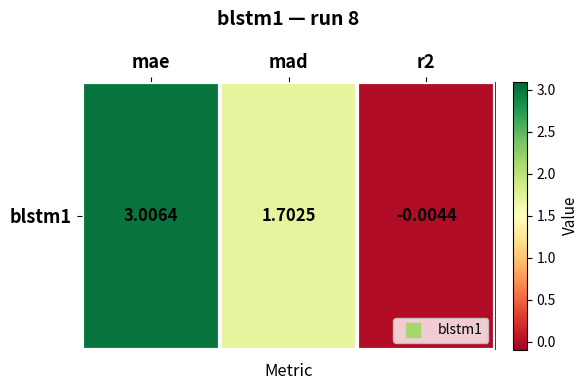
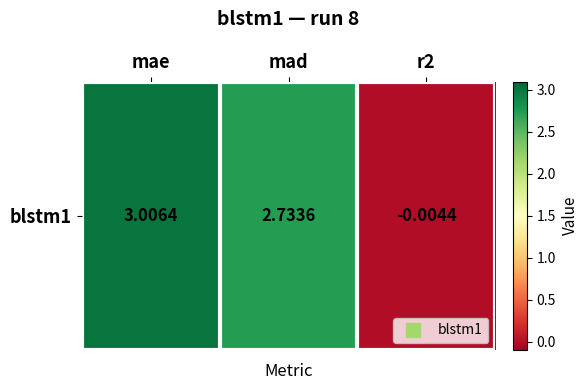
  {
    "blstm1": {
      "mae": 3.0064,
-     "mad": 1.7025,
+     "mad": 2.7336,
      "r2": -0.0044
    }
  }
